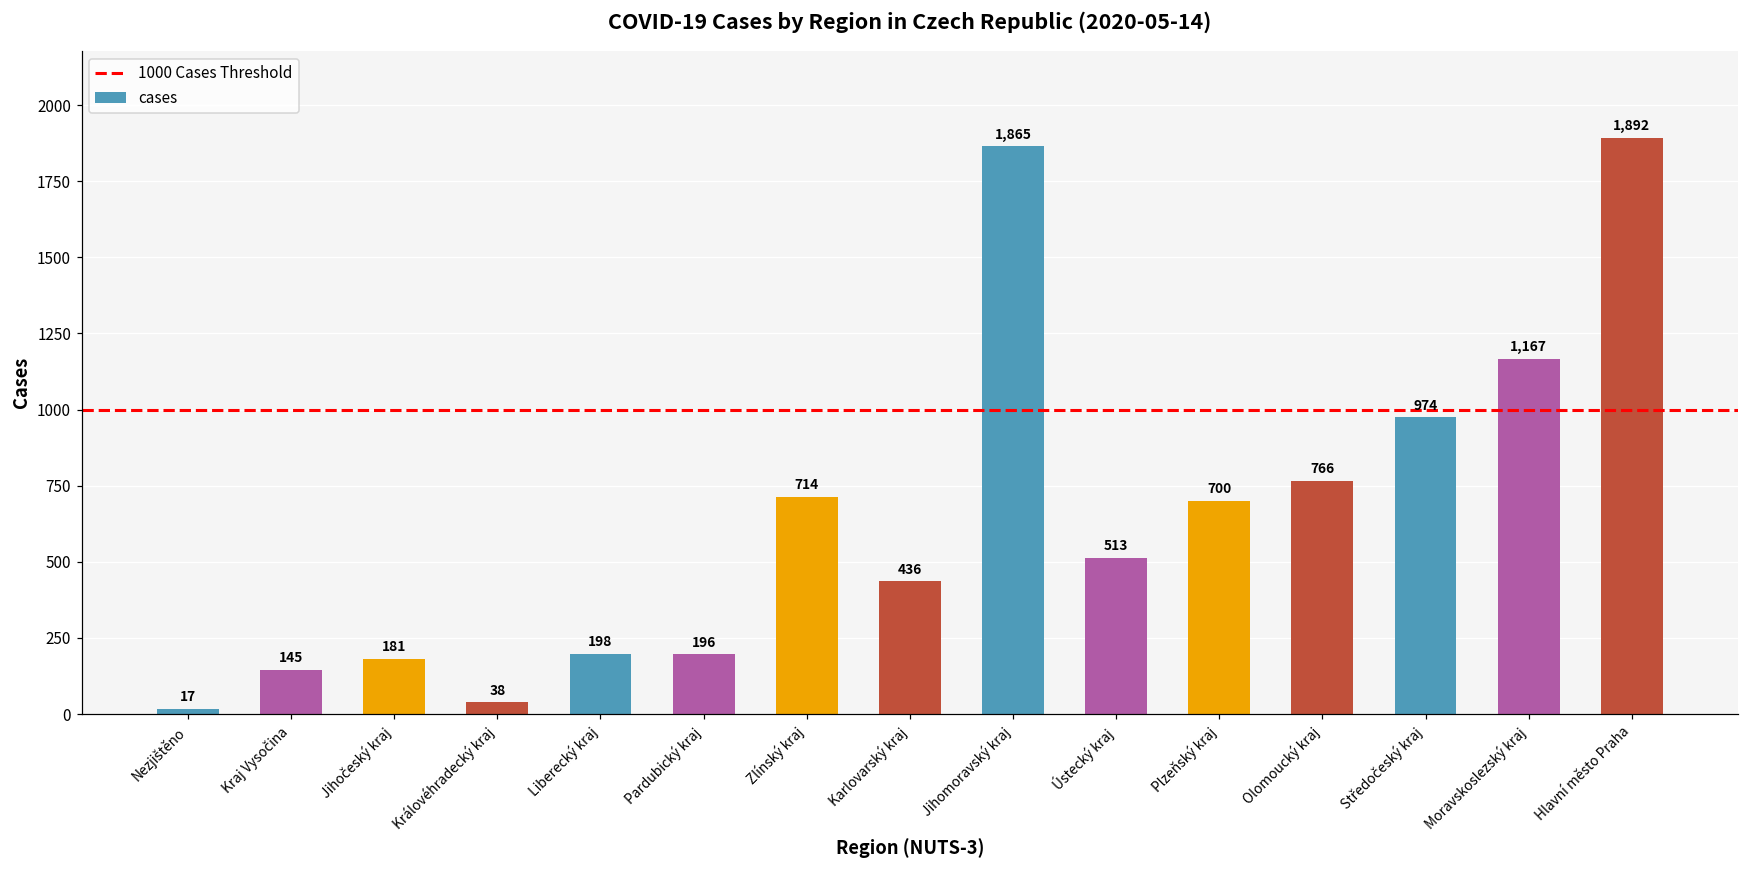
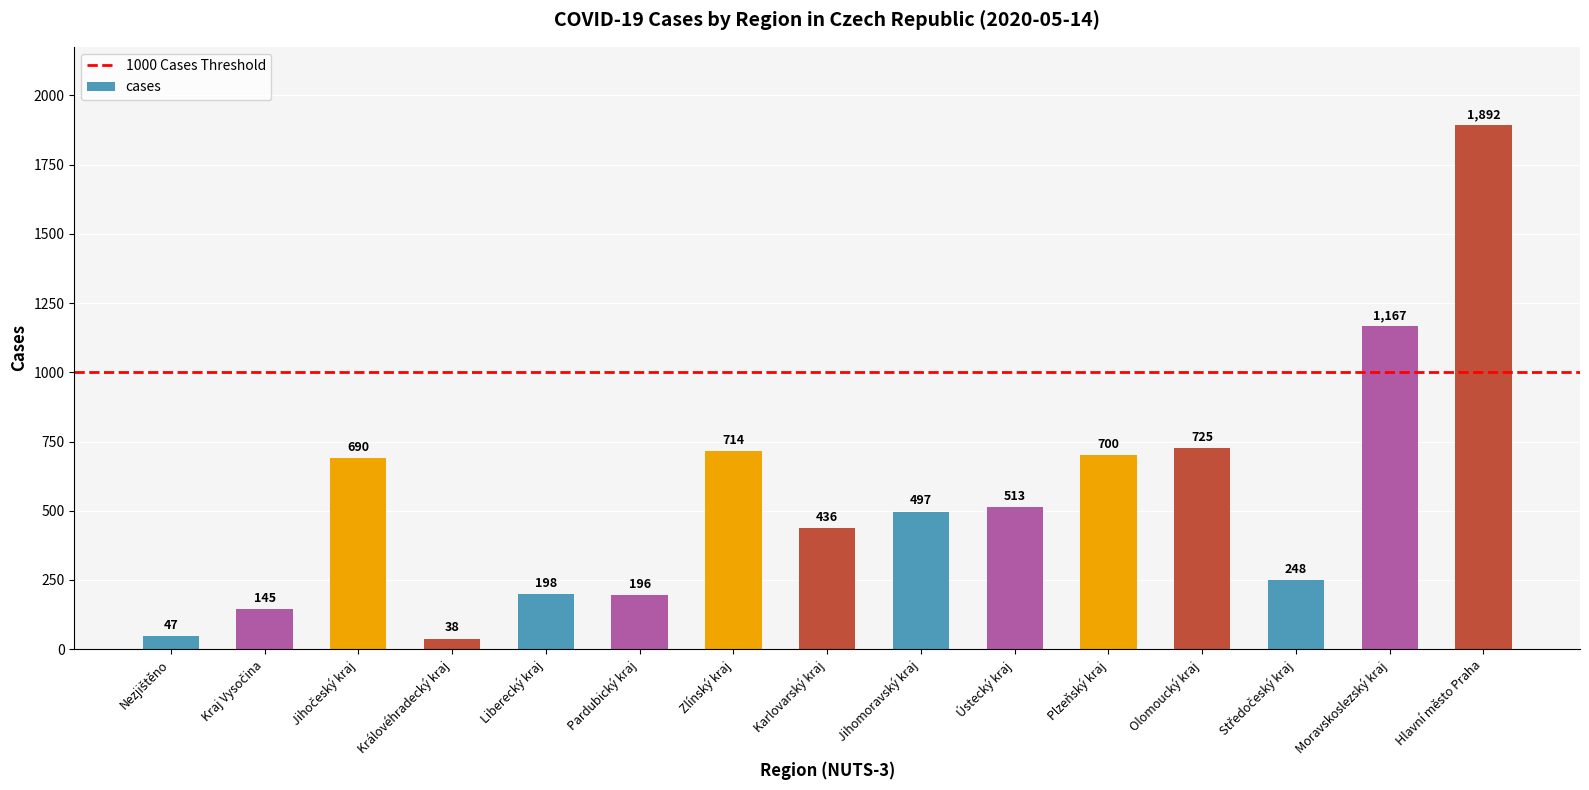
  {
-   "Nezjištěno": "17",
+   "Nezjištěno": "47",
    "Kraj Vysočina": "145",
-   "Jihočeský kraj": "181",
+   "Jihočeský kraj": "690",
    "Královéhradecký kraj": "38",
    "Liberecký kraj": "198",
    "Pardubický kraj": "196",
    "Zlínský kraj": "714",
    "Karlovarský kraj": "436",
-   "Jihomoravský kraj": "1,865",
+   "Jihomoravský kraj": "497",
    "Ústecký kraj": "513",
    "Plzeňský kraj": "700",
-   "Olomoucký kraj": "766",
-   "Středočeský kraj": "974",
+   "Olomoucký kraj": "725",
+   "Středočeský kraj": "248",
    "Moravskoslezský kraj": "1,167",
    "Hlavní město Praha": "1,892"
  }
